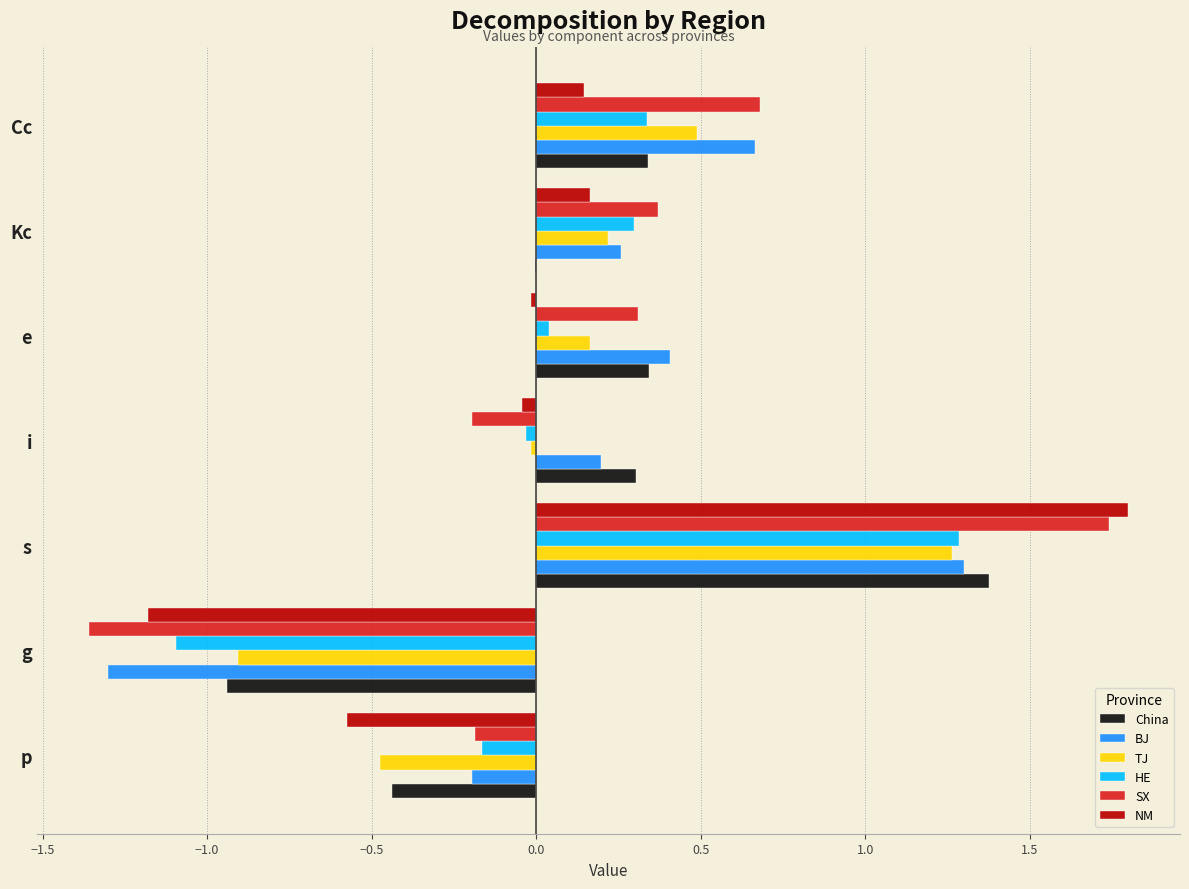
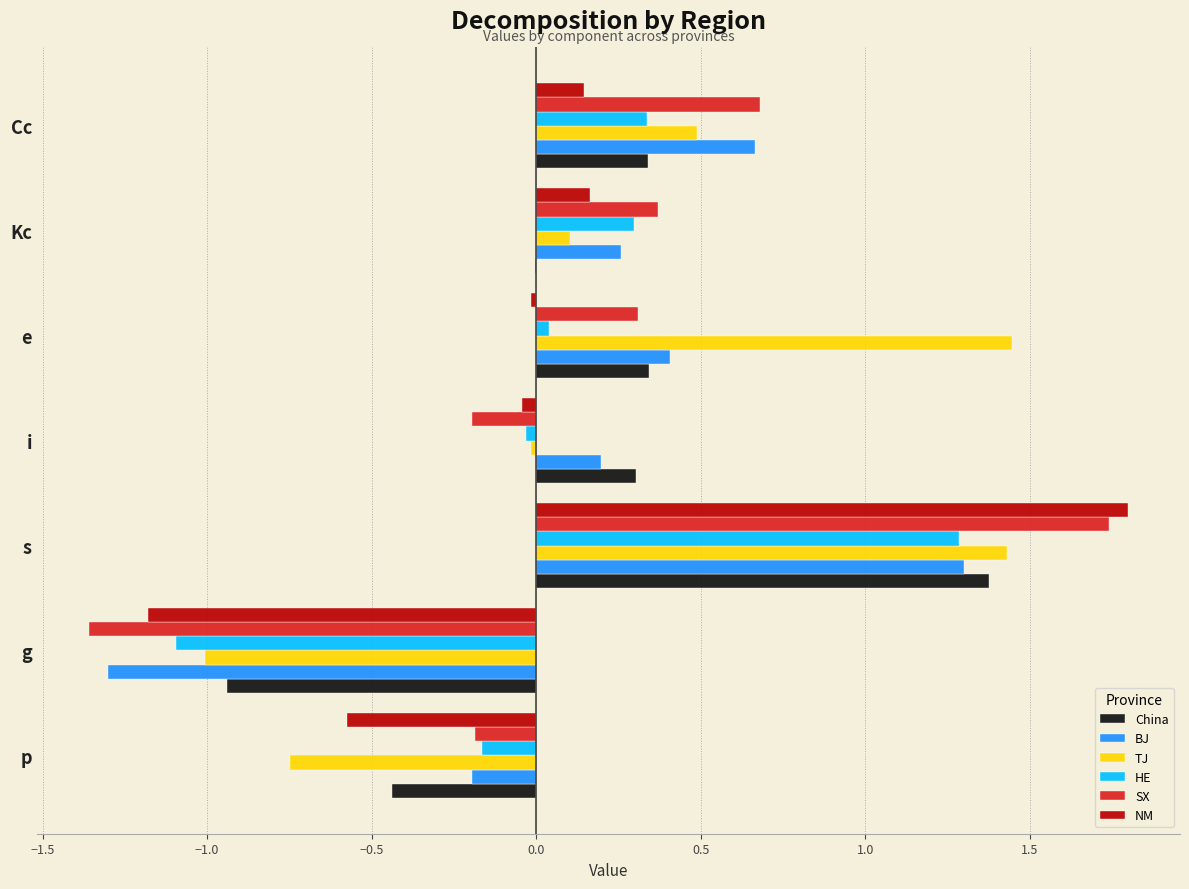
  {
    "China": {
      "Cc": 0.34,
      "e": 0.34,
      "i": 0.30,
      "s": 1.38,
      "g": -0.94,
      "p": -0.44
    },
    "TJ": {
      "Cc": 0.49,
-     "Kc": 0.22,
-     "e": 0.17,
+     "Kc": 0.10,
+     "e": 1.45,
      "i": -0.02,
-     "s": 1.27,
-     "g": -0.91,
-     "p": -0.47
+     "s": 1.43,
+     "g": -1.01,
+     "p": -0.75
    }
  }
